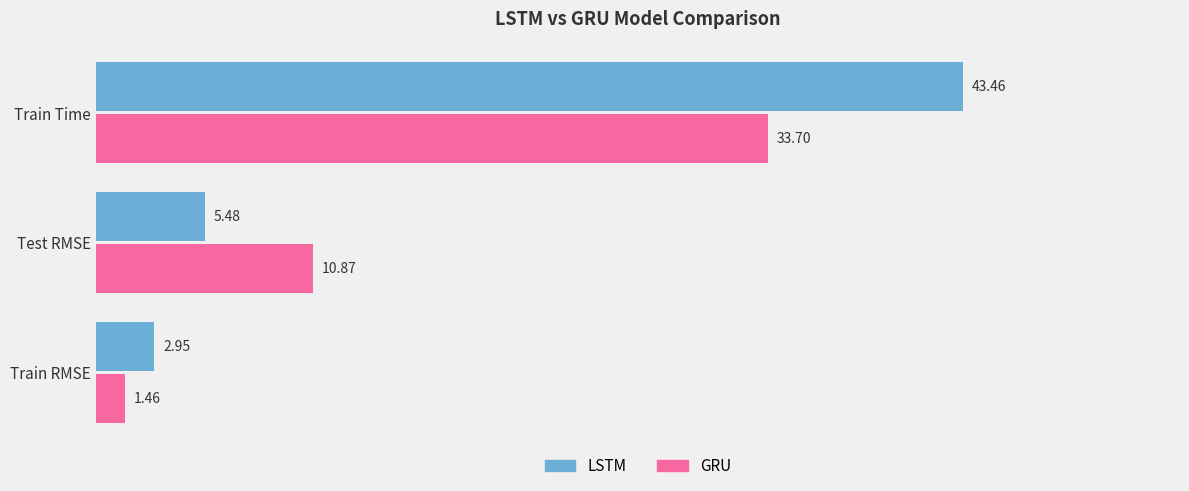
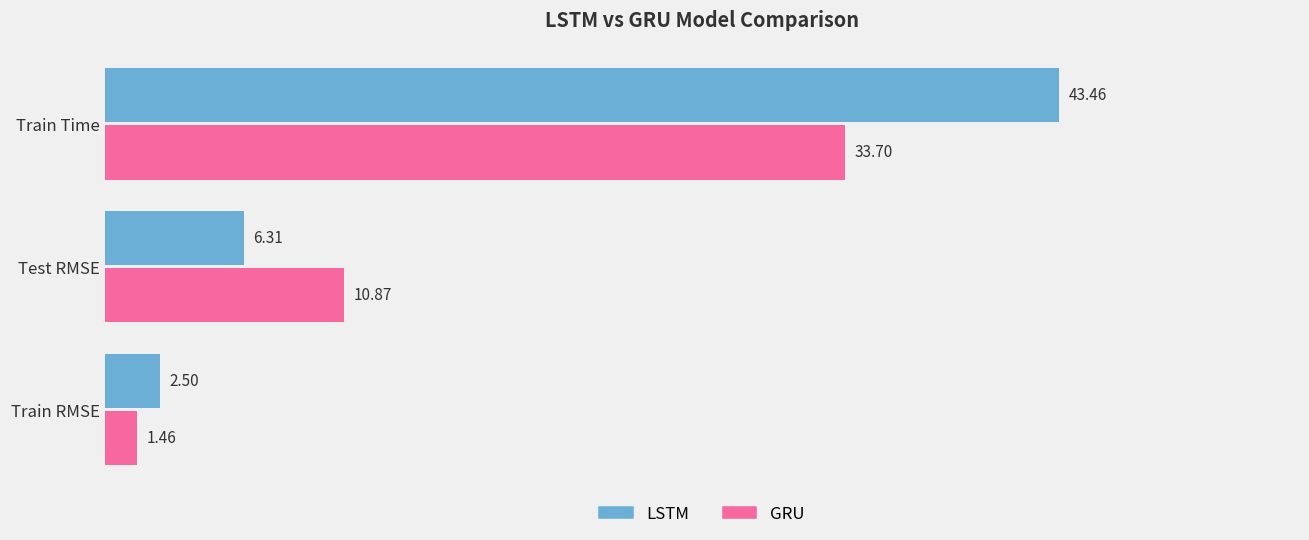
  {
    "LSTM": {
      "Train Time": 43.46,
-     "Test RMSE": 5.48,
-     "Train RMSE": 2.95
+     "Test RMSE": 6.31,
+     "Train RMSE": 2.50
    },
    "GRU": {
      "Train Time": 33.70,
      "Test RMSE": 10.87,
      "Train RMSE": 1.46
    }
  }
